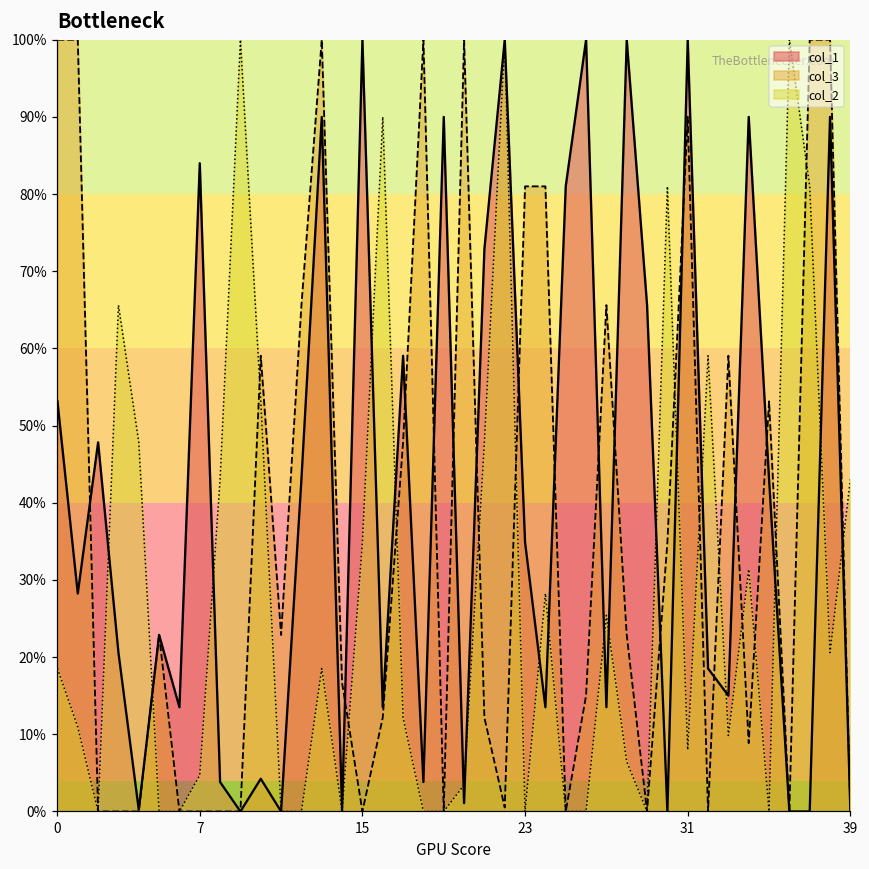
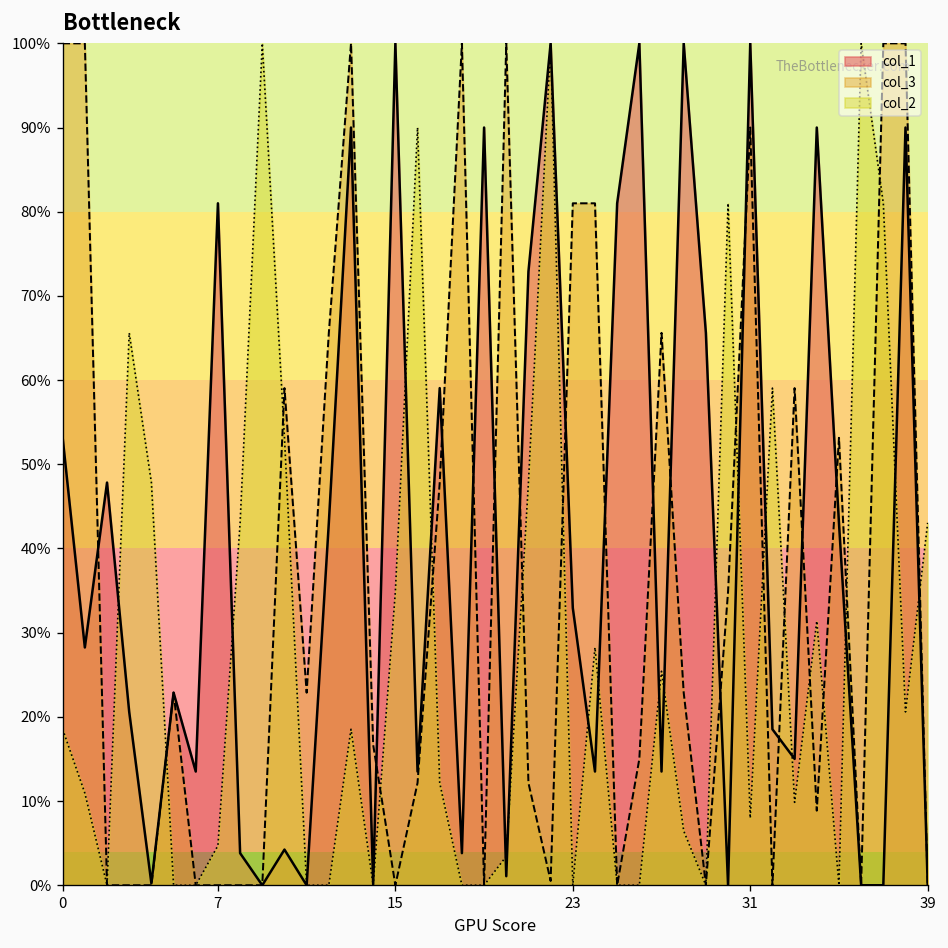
  {
    "col_1": {
      "0": "53%",
-     "7": "84%",
+     "7": "81%",
      "15": "100%",
-     "23": "35%",
+     "23": "33%",
      "31": "100%"
    }
  }
